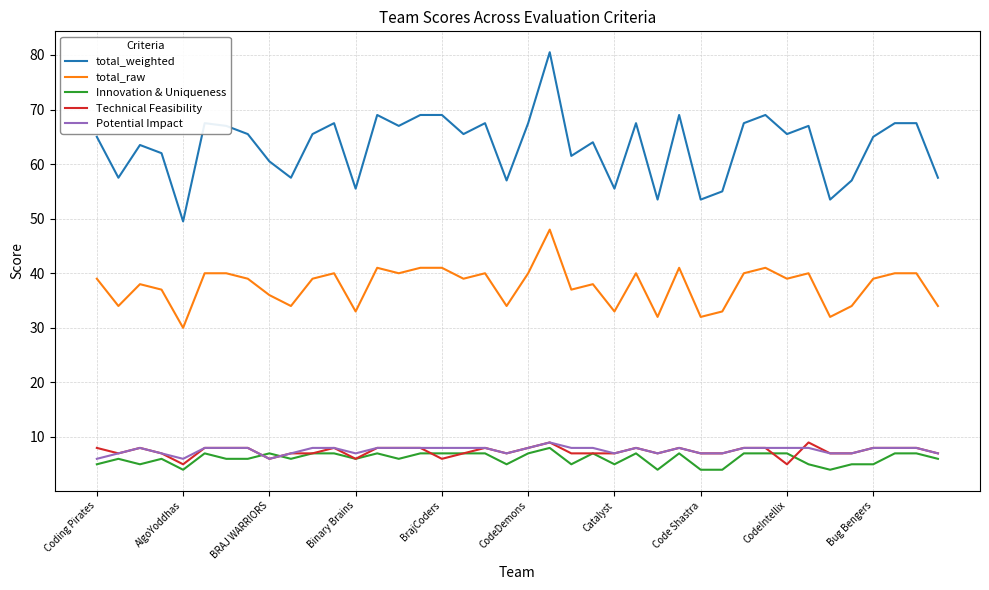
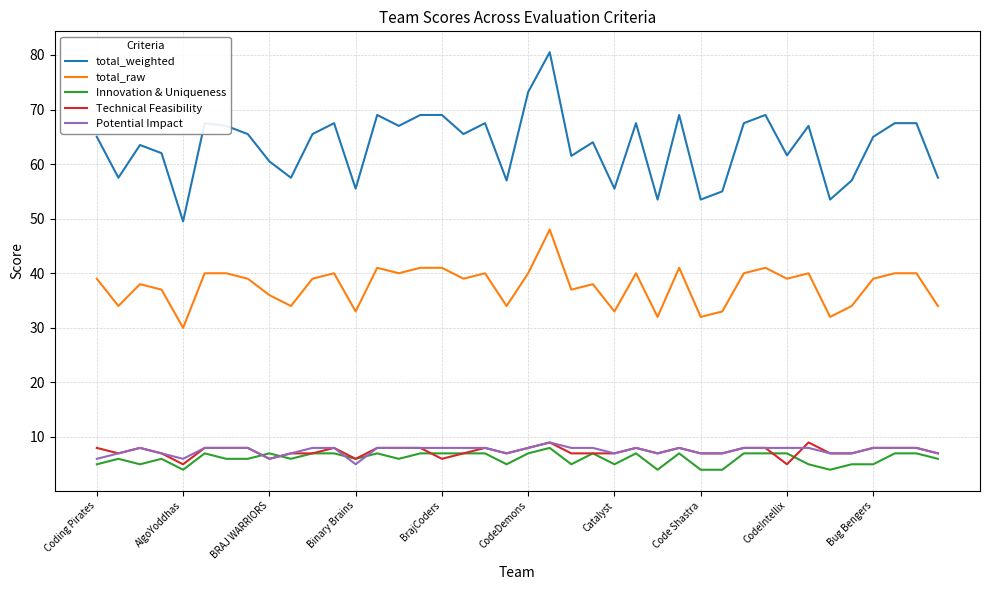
  {
    "total_weighted": {
      "Coding Pirates": 65,
      "AlgoYoddhas": 50,
      "BRAJ WARRIORS": 61,
      "Binary Brains": 56,
      "BrajCoders": 69,
-     "CodeDemons": 68,
+     "CodeDemons": 73,
      "Catalyst": 56,
      "Code Shastra": 54,
-     "CodeIntellix": 66,
+     "CodeIntellix": 62,
      "Bug Bengers": 65
    },
    "total_raw": {
      "Coding Pirates": 39,
      "AlgoYoddhas": 30,
      "BRAJ WARRIORS": 36,
      "Binary Brains": 33,
      "BrajCoders": 41,
      "CodeDemons": 40,
      "Catalyst": 33,
      "Code Shastra": 32,
      "CodeIntellix": 39,
      "Bug Bengers": 39
    },
    "Innovation & Uniqueness": {
      "Coding Pirates": 5,
      "AlgoYoddhas": 4,
      "BRAJ WARRIORS": 7,
      "BrajCoders": 7,
      "CodeDemons": 7,
      "Catalyst": 5,
      "Code Shastra": 4,
      "CodeIntellix": 7,
      "Bug Bengers": 5
    },
    "Technical Feasibility": {
      "Coding Pirates": 8,
      "AlgoYoddhas": 5,
      "BrajCoders": 6,
      "CodeIntellix": 5
    },
    "Potential Impact": {
      "Coding Pirates": 6,
      "AlgoYoddhas": 6,
-     "Binary Brains": 7,
+     "Binary Brains": 5,
      "BrajCoders": 8,
      "CodeIntellix": 8
    }
  }
